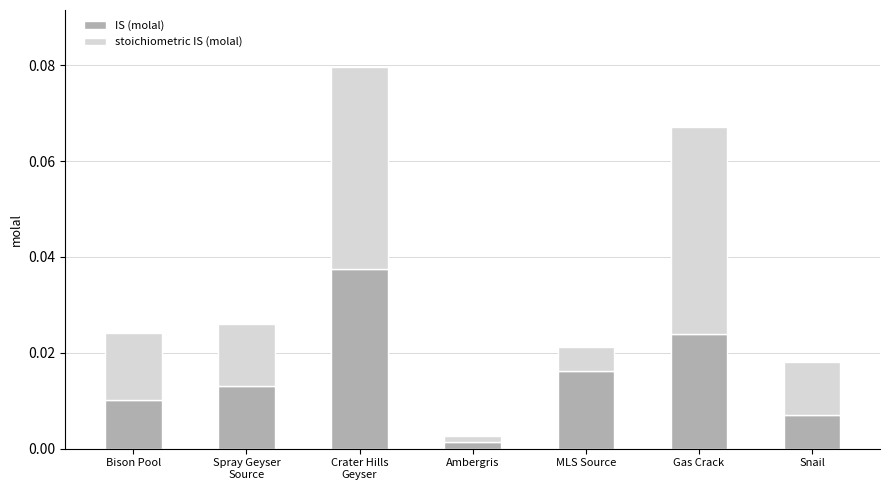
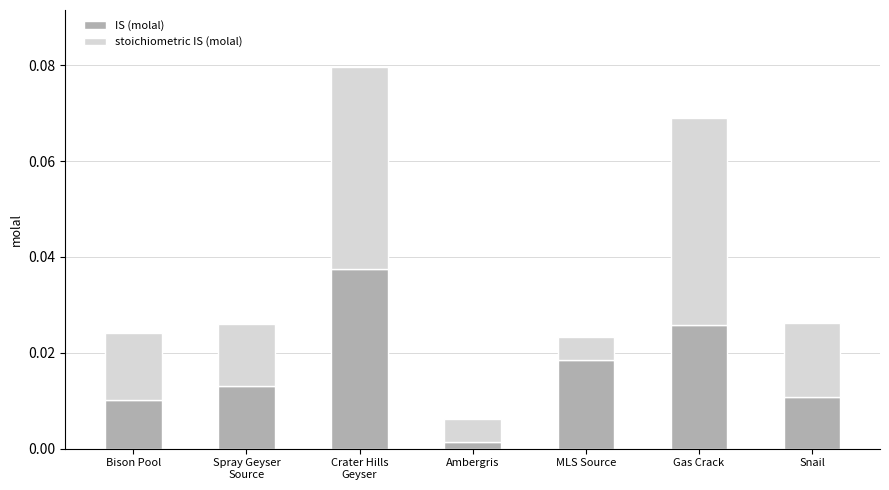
  {
    "IS (molal)": {
      "Bison Pool": 0.010,
      "Spray Geyser Source": 0.013,
      "Crater Hills Geyser": 0.038,
      "Ambergris": 0.001,
-     "MLS Source": 0.016,
-     "Gas Crack": 0.024,
-     "Snail": 0.007
+     "MLS Source": 0.018,
+     "Gas Crack": 0.026,
+     "Snail": 0.011
    },
    "stoichiometric IS (molal)": {
      "Bison Pool": 0.014,
      "Spray Geyser Source": 0.013,
      "Crater Hills Geyser": 0.042,
-     "Ambergris": 0.001,
+     "Ambergris": 0.005,
      "MLS Source": 0.005,
      "Gas Crack": 0.043,
-     "Snail": 0.011
+     "Snail": 0.015
    }
  }
